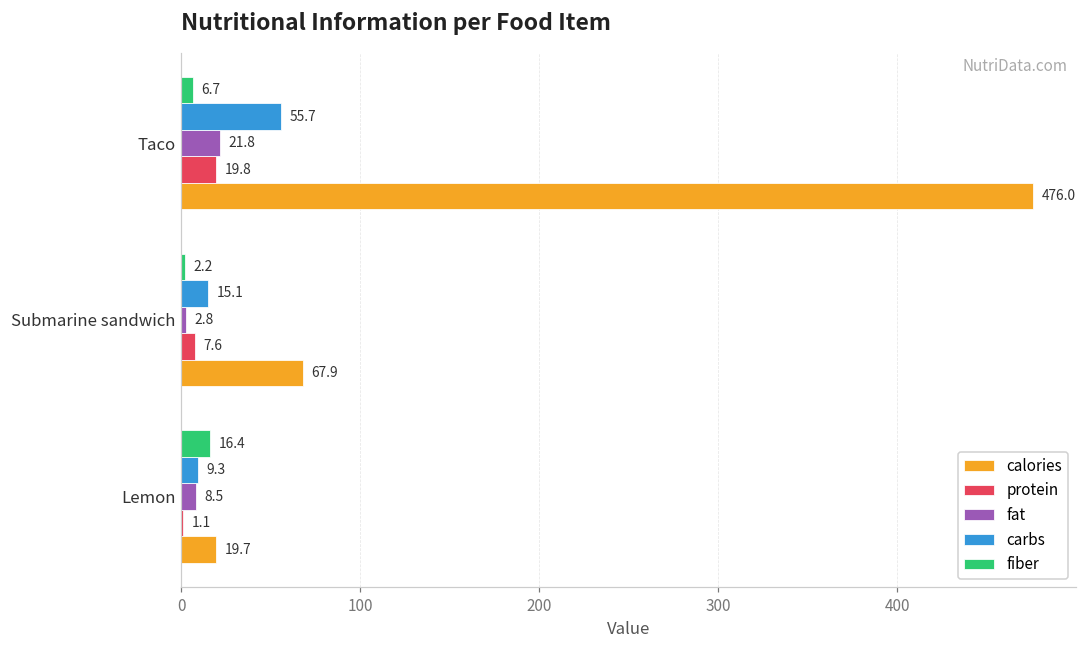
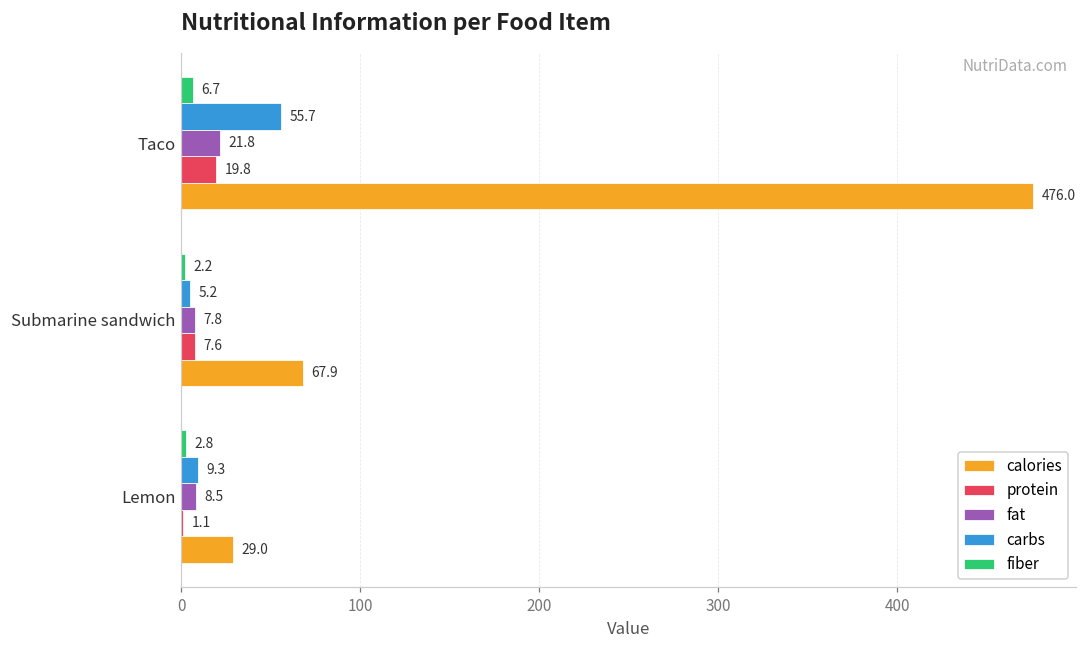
  {
    "calories": {
      "Taco": 476.0,
      "Submarine sandwich": 67.9,
-     "Lemon": 19.7
+     "Lemon": 29.0
    },
    "protein": {
      "Taco": 19.8,
      "Submarine sandwich": 7.6,
      "Lemon": 1.1
    },
    "fat": {
      "Taco": 21.8,
-     "Submarine sandwich": 2.8,
+     "Submarine sandwich": 7.8,
      "Lemon": 8.5
    },
    "carbs": {
      "Taco": 55.7,
-     "Submarine sandwich": 15.1,
+     "Submarine sandwich": 5.2,
      "Lemon": 9.3
    },
    "fiber": {
      "Taco": 6.7,
      "Submarine sandwich": 2.2,
-     "Lemon": 16.4
+     "Lemon": 2.8
    }
  }
